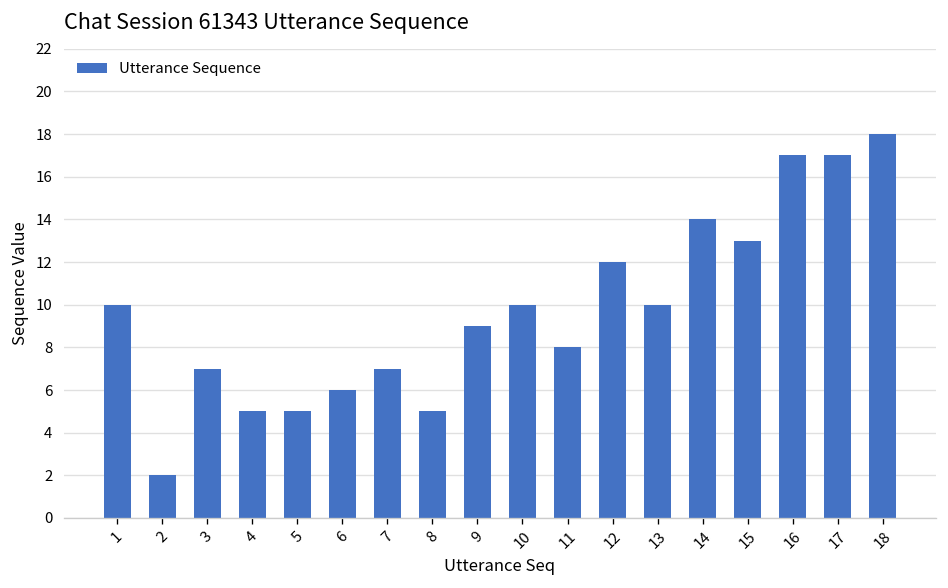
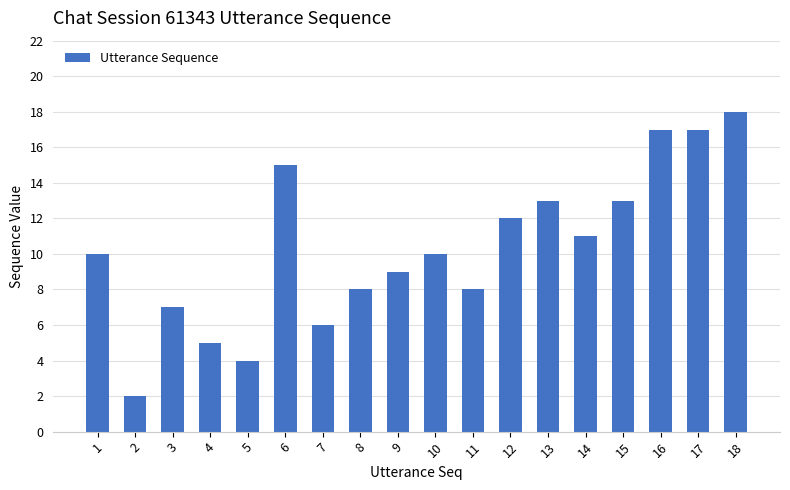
  {
    "1": 10,
    "2": 2,
    "3": 7,
    "4": 5,
-   "5": 5,
-   "6": 6,
-   "7": 7,
-   "8": 5,
+   "5": 4,
+   "6": 15,
+   "7": 6,
+   "8": 8,
    "9": 9,
    "10": 10,
    "11": 8,
    "12": 12,
-   "13": 10,
-   "14": 14,
+   "13": 13,
+   "14": 11,
    "15": 13,
    "16": 17,
    "17": 17,
    "18": 18
  }
